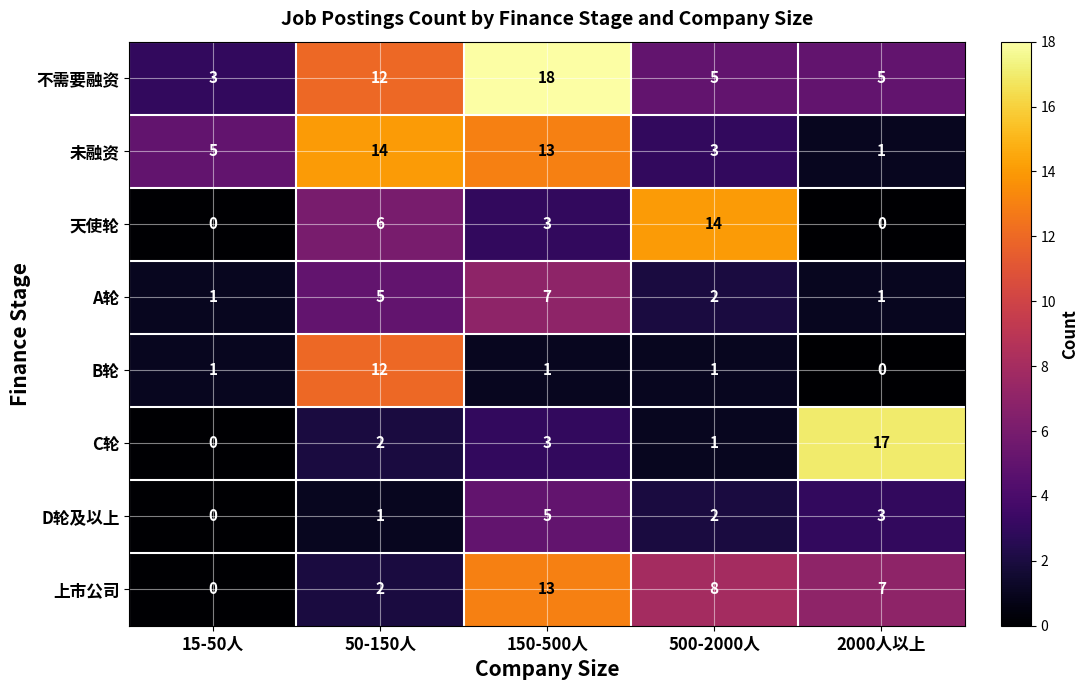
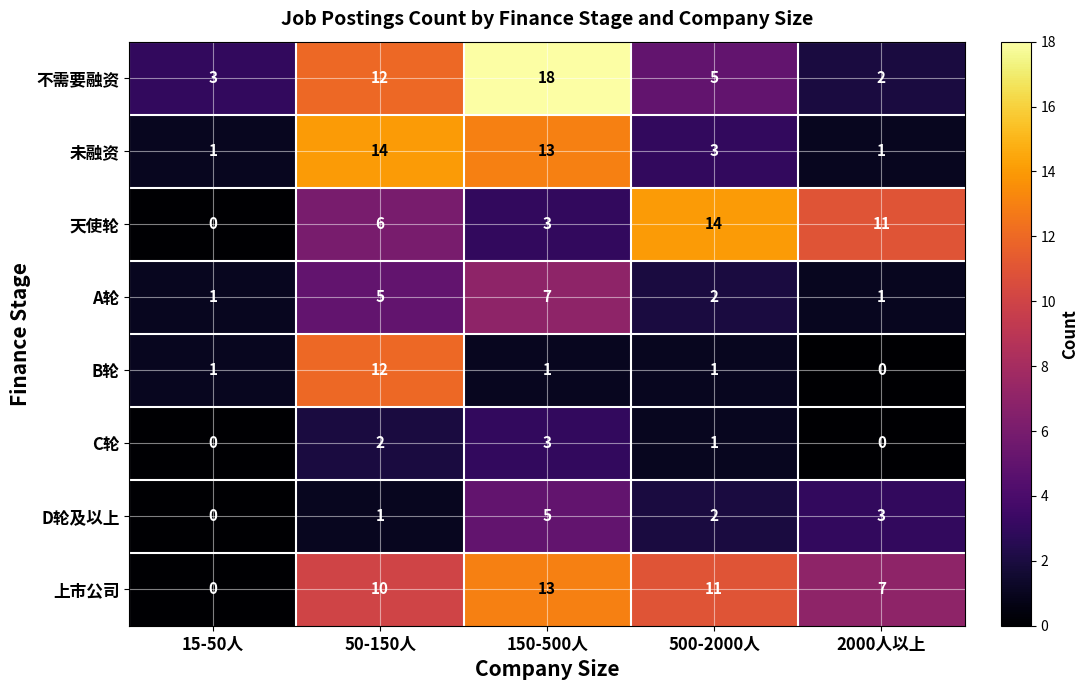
  {
    "不需要融资": {
      "15-50人": 3,
      "50-150人": 12,
      "150-500人": 18,
      "500-2000人": 5,
-     "2000人以上": 5
+     "2000人以上": 2
    },
    "未融资": {
-     "15-50人": 5,
+     "15-50人": 1,
      "50-150人": 14,
      "150-500人": 13,
      "500-2000人": 3,
      "2000人以上": 1
    },
    "天使轮": {
      "15-50人": 0,
      "50-150人": 6,
      "150-500人": 3,
      "500-2000人": 14,
-     "2000人以上": 0
+     "2000人以上": 11
    },
    "A轮": {
      "15-50人": 1,
      "50-150人": 5,
      "150-500人": 7,
      "500-2000人": 2,
      "2000人以上": 1
    },
    "B轮": {
      "15-50人": 1,
      "50-150人": 12,
      "150-500人": 1,
      "500-2000人": 1,
      "2000人以上": 0
    },
    "C轮": {
      "15-50人": 0,
      "50-150人": 2,
      "150-500人": 3,
      "500-2000人": 1,
-     "2000人以上": 17
+     "2000人以上": 0
    },
    "D轮及以上": {
      "15-50人": 0,
      "50-150人": 1,
      "150-500人": 5,
      "500-2000人": 2,
      "2000人以上": 3
    },
    "上市公司": {
      "15-50人": 0,
-     "50-150人": 2,
+     "50-150人": 10,
      "150-500人": 13,
-     "500-2000人": 8,
+     "500-2000人": 11,
      "2000人以上": 7
    }
  }
